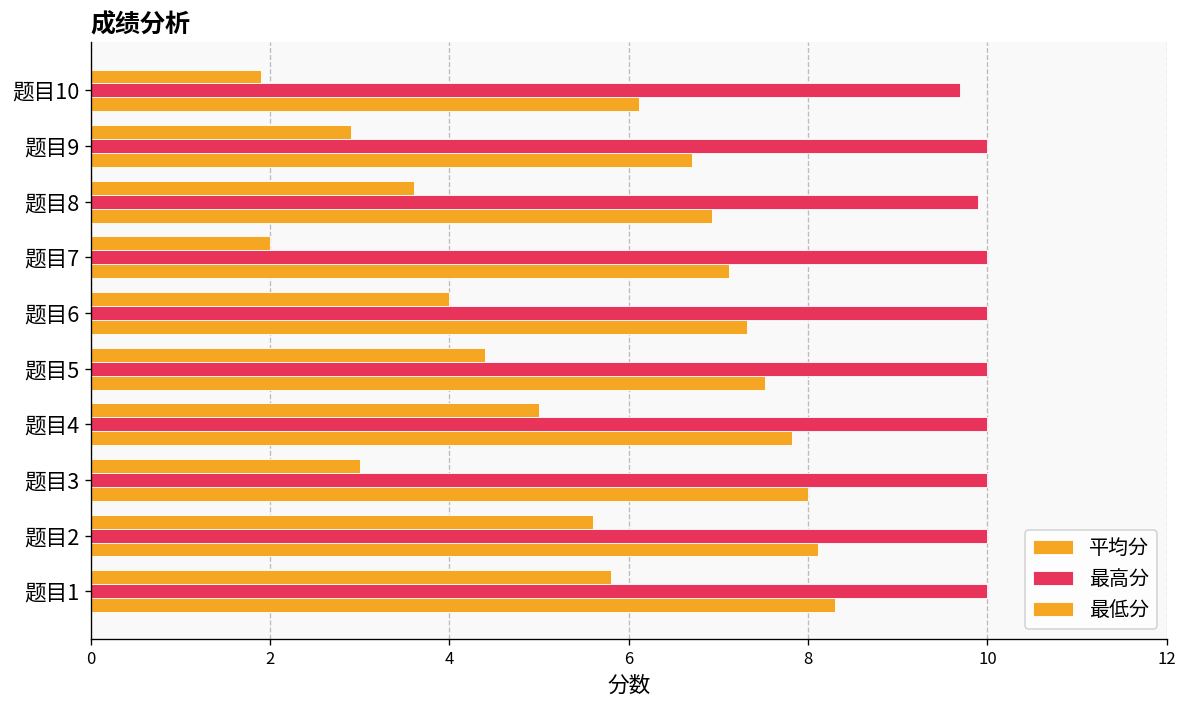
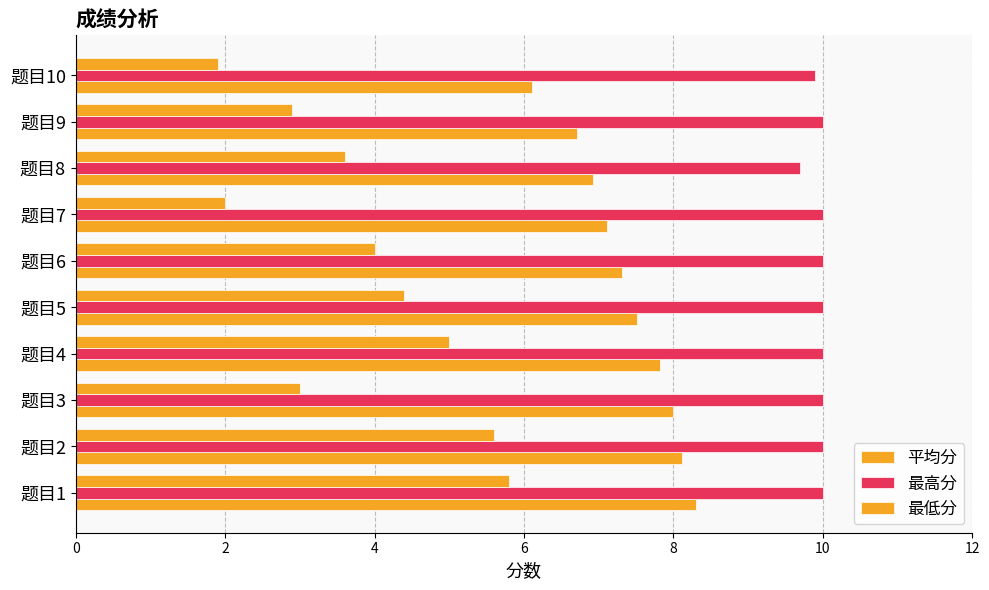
  {
    "最高分": {
-     "题目10": 9.7,
+     "题目10": 9.9,
      "题目9": 10.0,
-     "题目8": 9.9,
+     "题目8": 9.7,
      "题目7": 10.0,
      "题目6": 10.0,
      "题目5": 10.0,
      "题目4": 10.0,
      "题目3": 10.0,
      "题目2": 10.0,
      "题目1": 10.0
    }
  }
